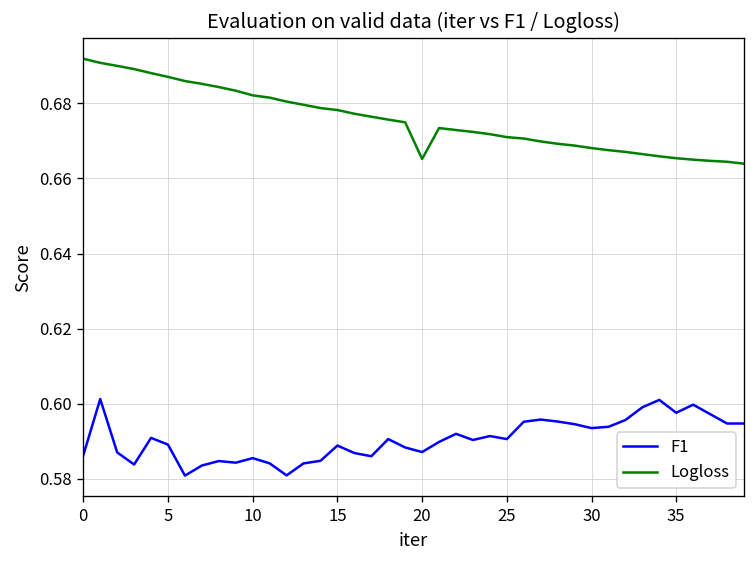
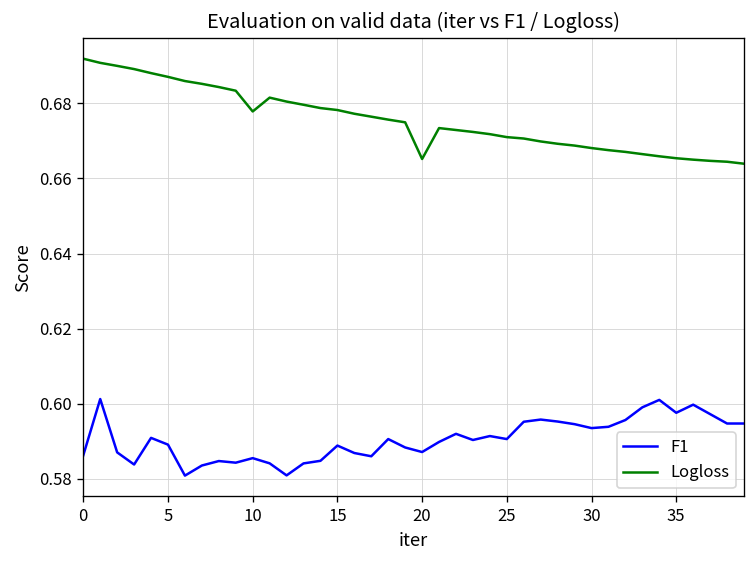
  {
    "F1": {
      "0": 0.586,
      "5": 0.589,
      "10": 0.585,
      "15": 0.589,
      "20": 0.587,
      "25": 0.591,
      "30": 0.593,
      "35": 0.598
    },
    "Logloss": {
      "0": 0.692,
      "5": 0.687,
-     "10": 0.682,
+     "10": 0.678,
      "15": 0.678,
      "20": 0.665,
      "25": 0.671,
      "30": 0.668,
      "35": 0.665
    }
  }
